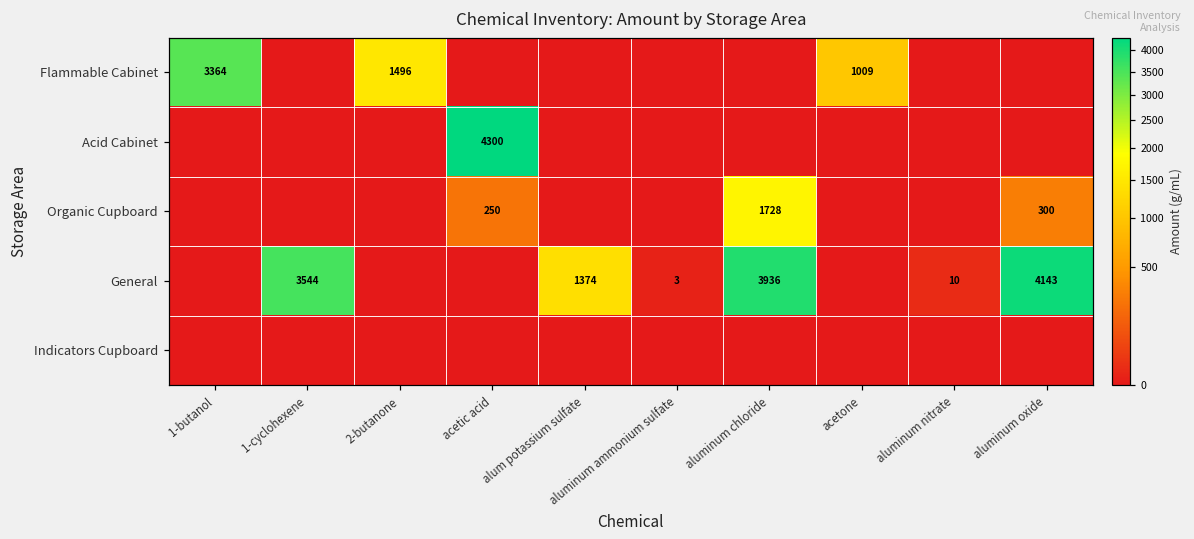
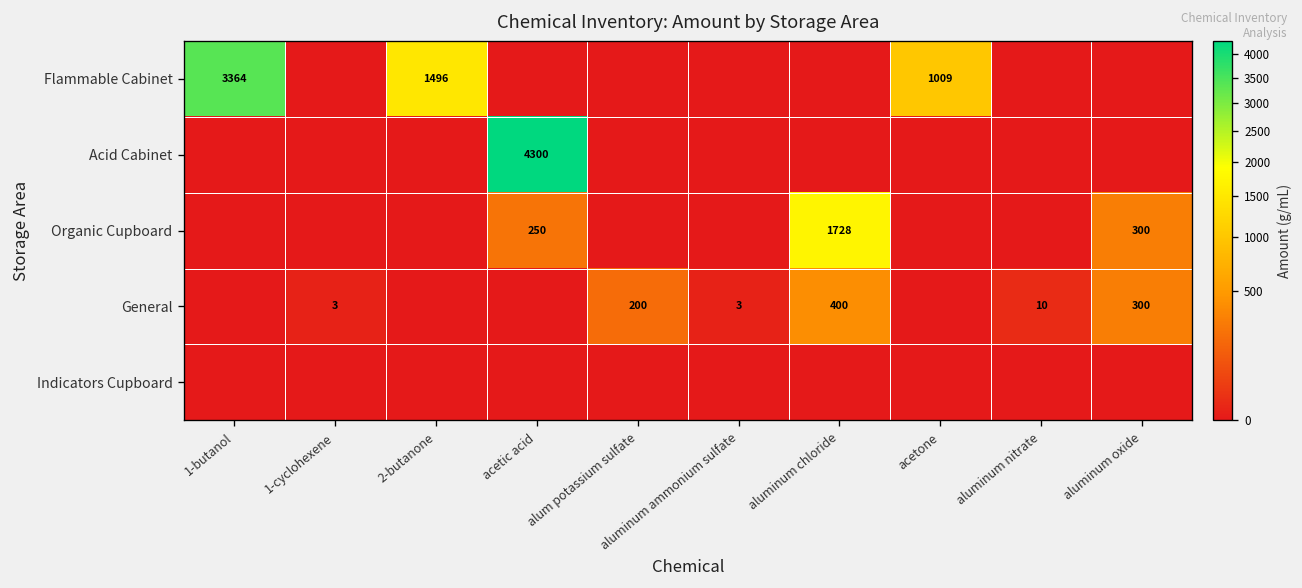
  {
    "Flammable Cabinet": {
      "1-butanol": 3364,
      "2-butanone": 1496,
      "acetone": 1009
    },
    "Acid Cabinet": {
      "acetic acid": 4300
    },
    "Organic Cupboard": {
      "acetic acid": 250,
      "aluminum chloride": 1728,
      "aluminum oxide": 300
    },
    "General": {
-     "1-cyclohexene": 3544,
-     "alum potassium sulfate": 1374,
+     "1-cyclohexene": 3,
+     "alum potassium sulfate": 200,
      "aluminum ammonium sulfate": 3,
-     "aluminum chloride": 3936,
+     "aluminum chloride": 400,
      "aluminum nitrate": 10,
-     "aluminum oxide": 4143
+     "aluminum oxide": 300
    }
  }
